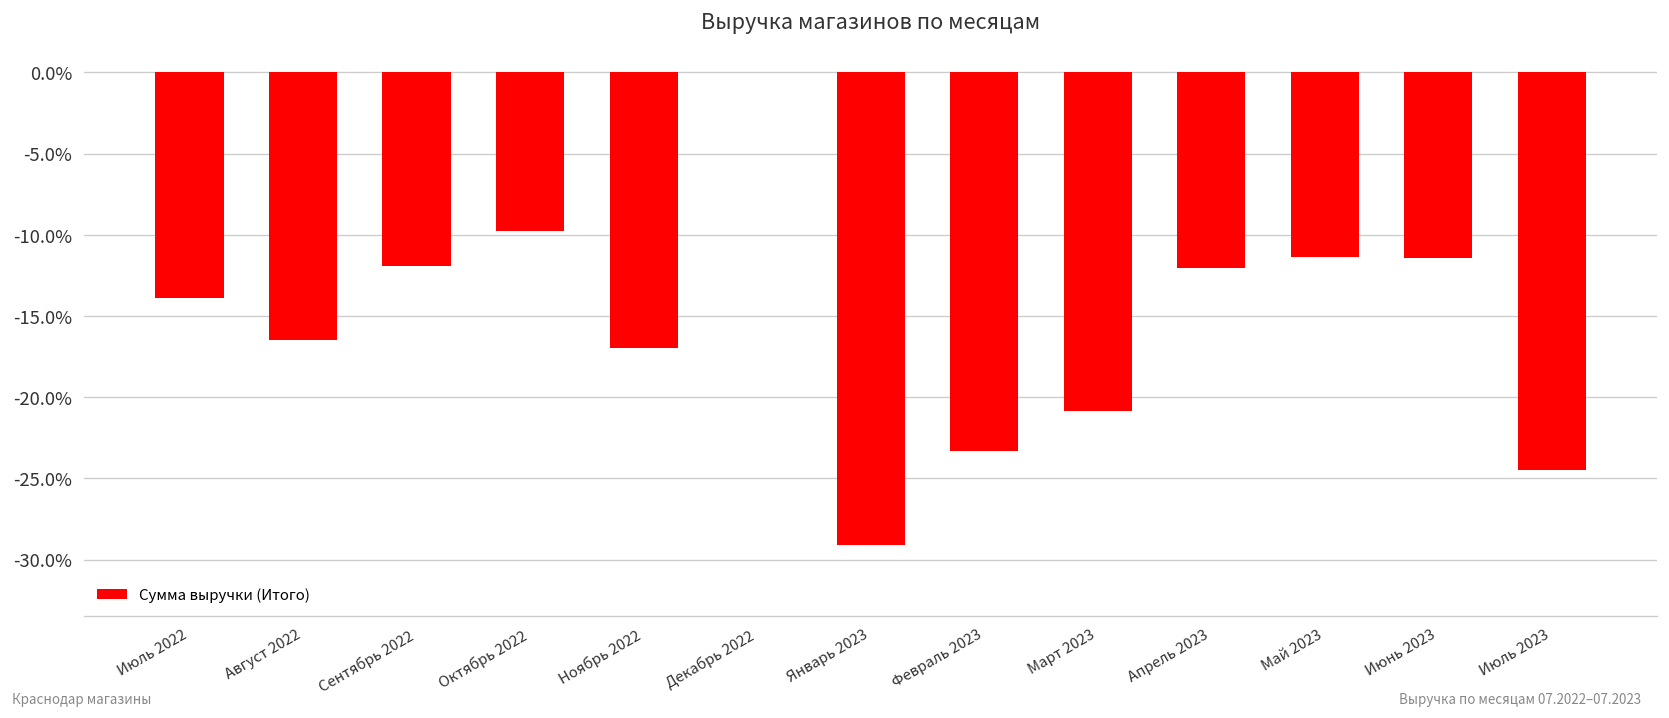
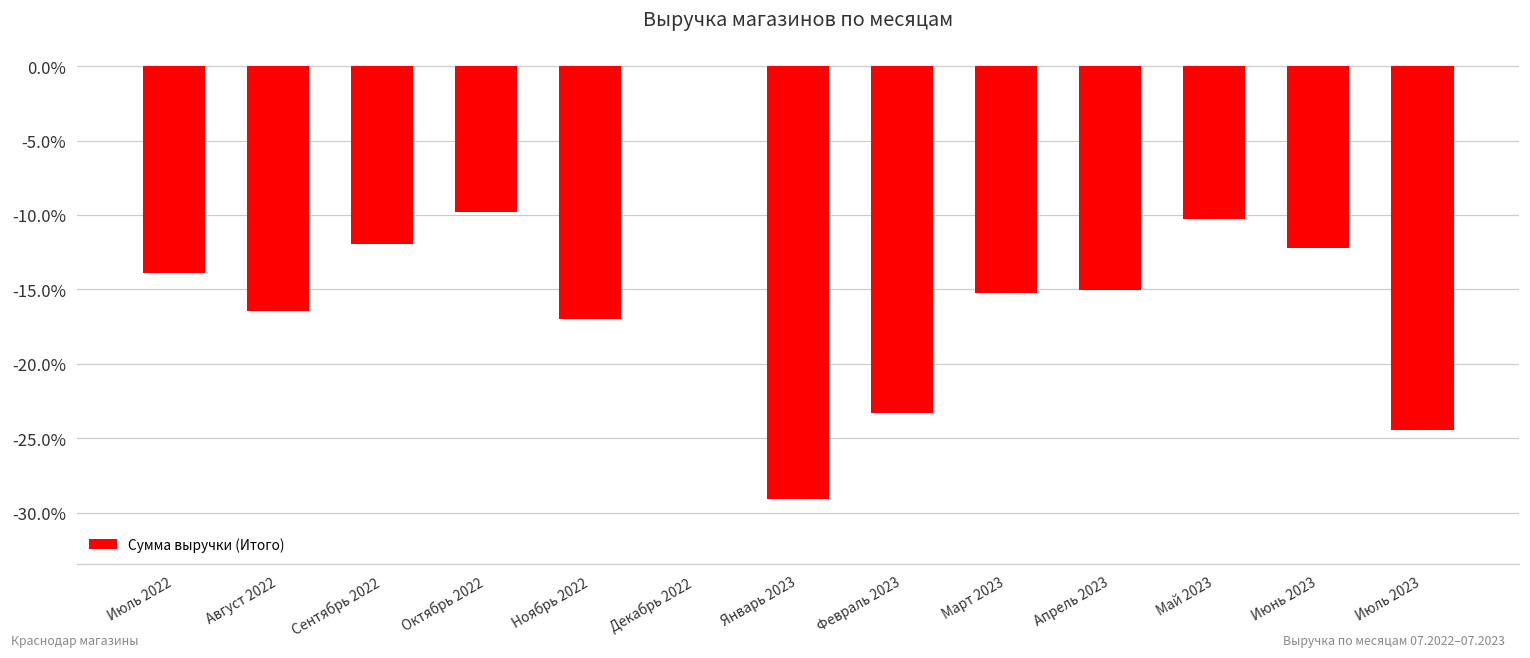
  {
    "Июль 2022": "-13.9%",
    "Август 2022": "-16.5%",
    "Сентябрь 2022": "-11.9%",
    "Октябрь 2022": "-9.8%",
    "Ноябрь 2022": "-17.0%",
    "Декабрь 2022": "0.0%",
    "Январь 2023": "-29.1%",
    "Февраль 2023": "-23.3%",
-   "Март 2023": "-20.8%",
-   "Апрель 2023": "-12.0%",
-   "Май 2023": "-11.4%",
-   "Июнь 2023": "-11.4%",
+   "Март 2023": "-15.2%",
+   "Апрель 2023": "-15.1%",
+   "Май 2023": "-10.3%",
+   "Июнь 2023": "-12.2%",
    "Июль 2023": "-24.5%"
  }
